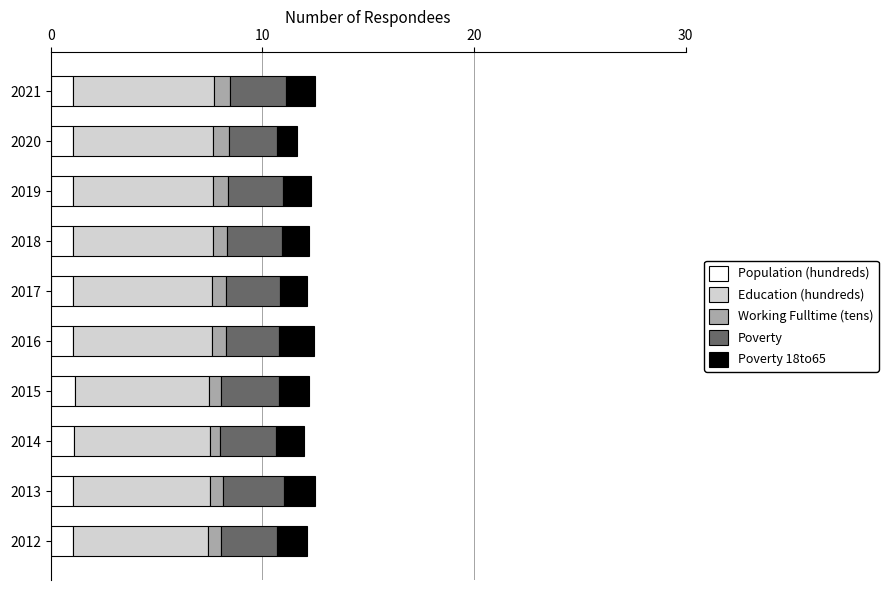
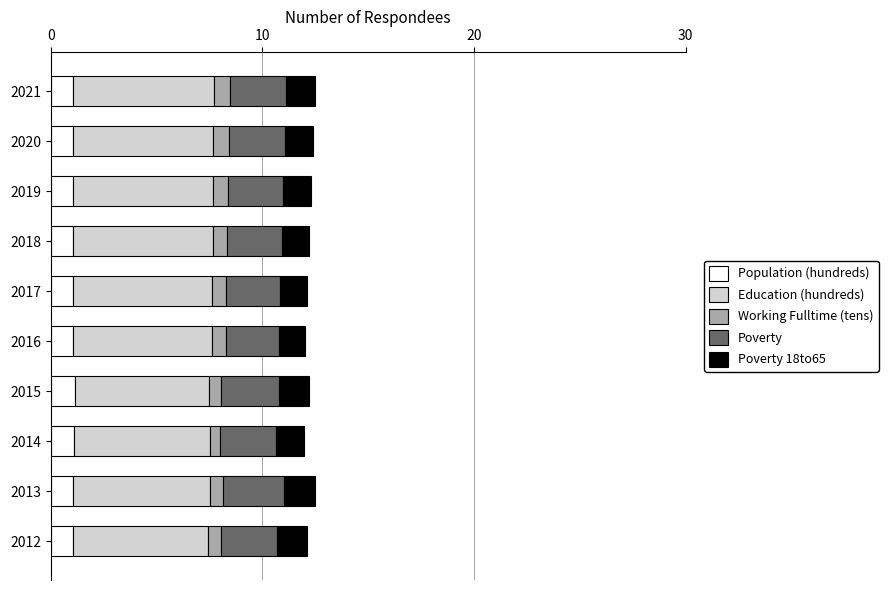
  {
    "Population (hundreds)": {
      "2021": 1.0,
      "2020": 1.0,
      "2019": 1.0,
      "2018": 1.0,
      "2017": 1.0,
      "2016": 1.0,
      "2015": 1.1,
      "2014": 1.1,
      "2013": 1.0,
      "2012": 1.0
    },
    "Education (hundreds)": {
      "2021": 6.7,
      "2020": 6.7,
      "2019": 6.6,
      "2018": 6.6,
      "2017": 6.6,
      "2016": 6.6,
      "2015": 6.4,
      "2014": 6.4,
      "2013": 6.5,
      "2012": 6.4
    },
    "Working Fulltime (tens)": {
      "2021": 0.7,
      "2020": 0.7,
      "2019": 0.7,
      "2018": 0.7,
      "2017": 0.7,
      "2016": 0.6,
      "2015": 0.6,
      "2014": 0.5,
      "2013": 0.6,
      "2012": 0.6
    },
    "Poverty": {
      "2021": 2.7,
-     "2020": 2.3,
+     "2020": 2.7,
      "2019": 2.6,
      "2018": 2.6,
      "2017": 2.5,
      "2016": 2.5,
      "2015": 2.7,
      "2014": 2.6,
      "2013": 2.9,
      "2012": 2.7
    },
    "Poverty 18to65": {
      "2021": 1.3,
-     "2020": 0.9,
+     "2020": 1.3,
      "2019": 1.3,
      "2018": 1.3,
      "2017": 1.3,
-     "2016": 1.6,
+     "2016": 1.3,
      "2015": 1.4,
      "2014": 1.3,
      "2013": 1.5,
      "2012": 1.4
    }
  }
